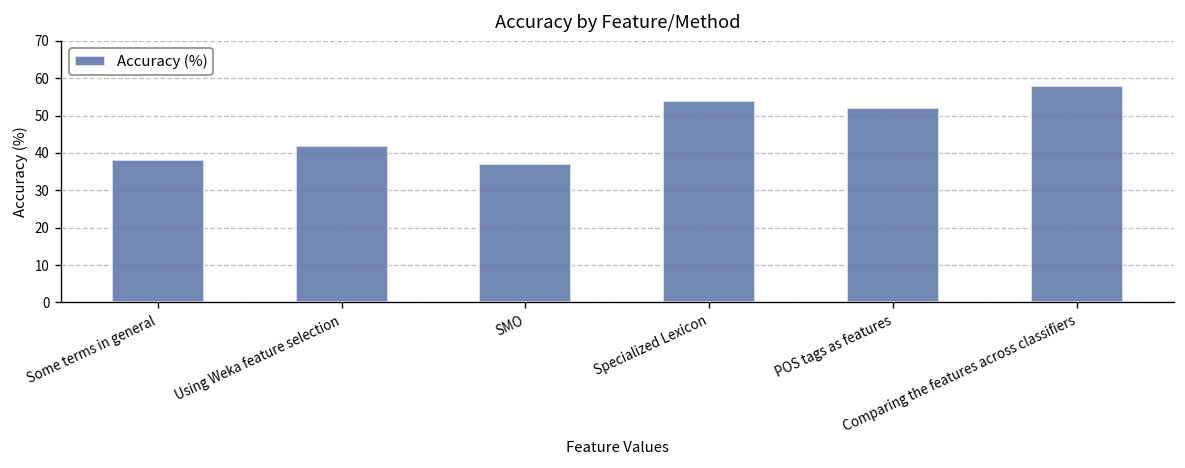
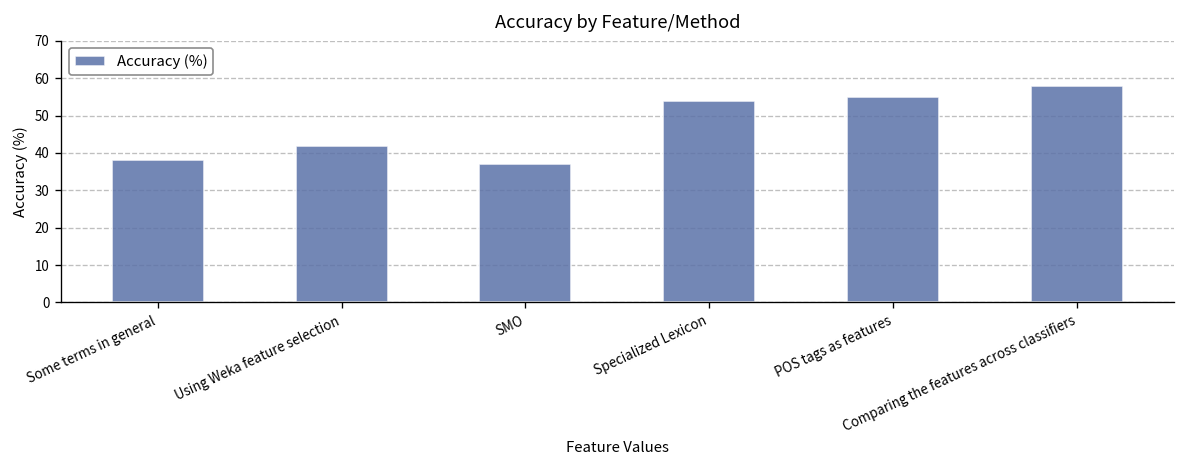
  {
    "Some terms in general": 38,
    "Using Weka feature selection": 42,
    "SMO": 37,
    "Specialized Lexicon": 54,
-   "POS tags as features": 52,
+   "POS tags as features": 55,
    "Comparing the features across classifiers": 58
  }
